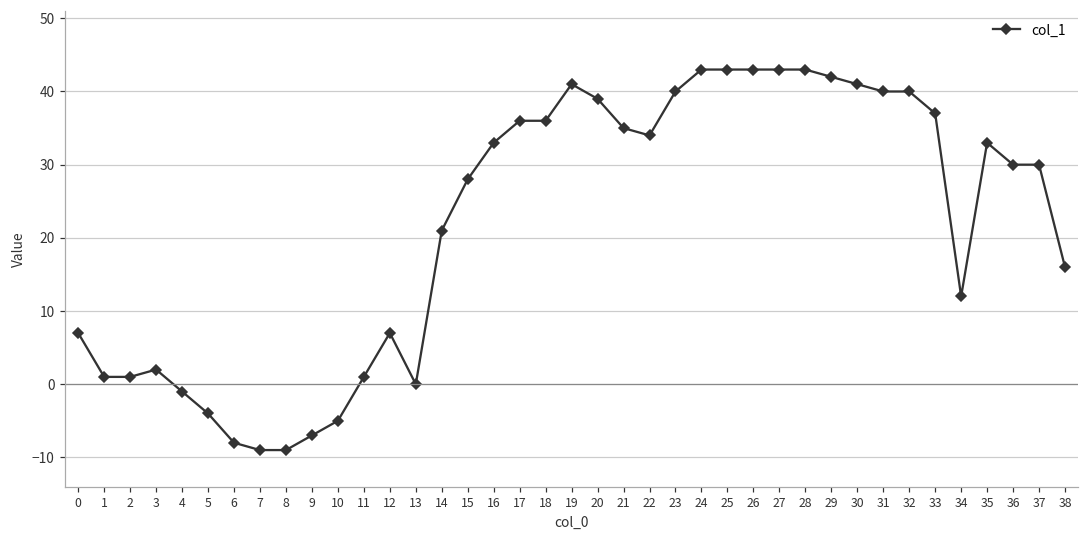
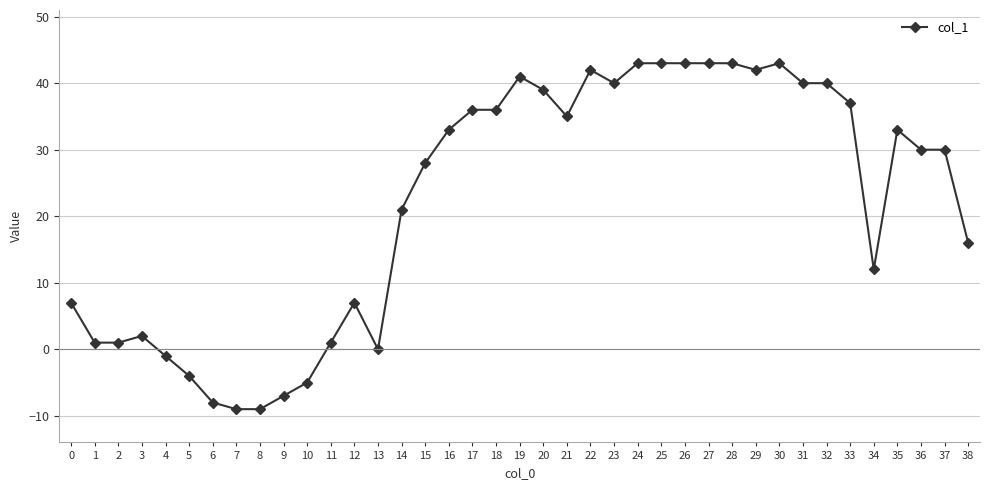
  {
    "0": 7,
    "1": 1,
    "2": 1,
    "3": 2,
    "4": -1,
    "5": -4,
    "6": -8,
    "7": -9,
    "8": -9,
    "9": -7,
    "10": -5,
    "11": 1,
    "12": 7,
    "13": 0,
    "14": 21,
    "15": 28,
    "16": 33,
    "17": 36,
    "18": 36,
    "19": 41,
    "20": 39,
    "21": 35,
-   "22": 34,
+   "22": 42,
    "23": 40,
    "24": 43,
    "25": 43,
    "26": 43,
    "27": 43,
    "28": 43,
    "29": 42,
-   "30": 41,
+   "30": 43,
    "31": 40,
    "32": 40,
    "33": 37,
    "34": 12,
    "35": 33,
    "36": 30,
    "37": 30,
    "38": 16
  }
